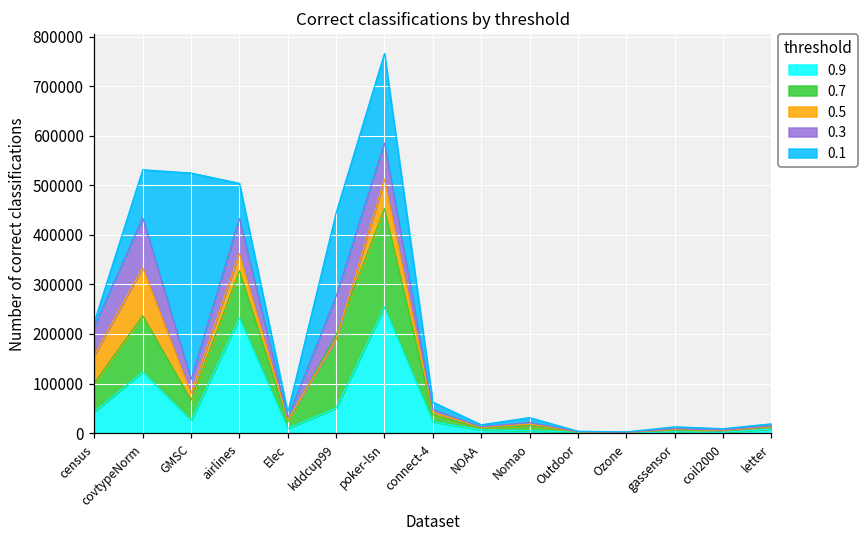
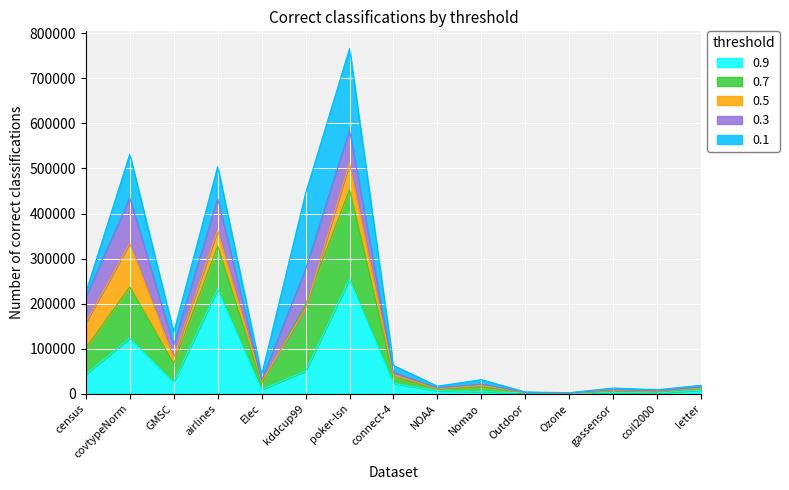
  {
    "0.9": {
      "census": 40000,
      "covtypeNorm": 120000,
      "GMSC": 30000,
      "airlines": 230000,
      "Elec": 10000,
      "kddcup99": 50000,
      "poker-lsn": 250000,
      "connect-4": 20000,
      "Nomao": 0
    },
    "0.7": {
      "census": 100000,
      "covtypeNorm": 240000,
      "GMSC": 70000,
      "airlines": 330000,
      "poker-lsn": 450000
    },
    "0.3": {
      "census": 210000,
      "covtypeNorm": 430000,
      "GMSC": 110000,
      "airlines": 430000,
      "kddcup99": 280000,
      "poker-lsn": 590000
    },
    "0.1": {
      "census": 220000,
      "covtypeNorm": 530000,
-     "GMSC": 520000,
+     "GMSC": 140000,
      "airlines": 500000,
      "Elec": 40000,
      "kddcup99": 440000,
      "poker-lsn": 770000,
      "connect-4": 60000,
      "Nomao": 30000
    }
  }
